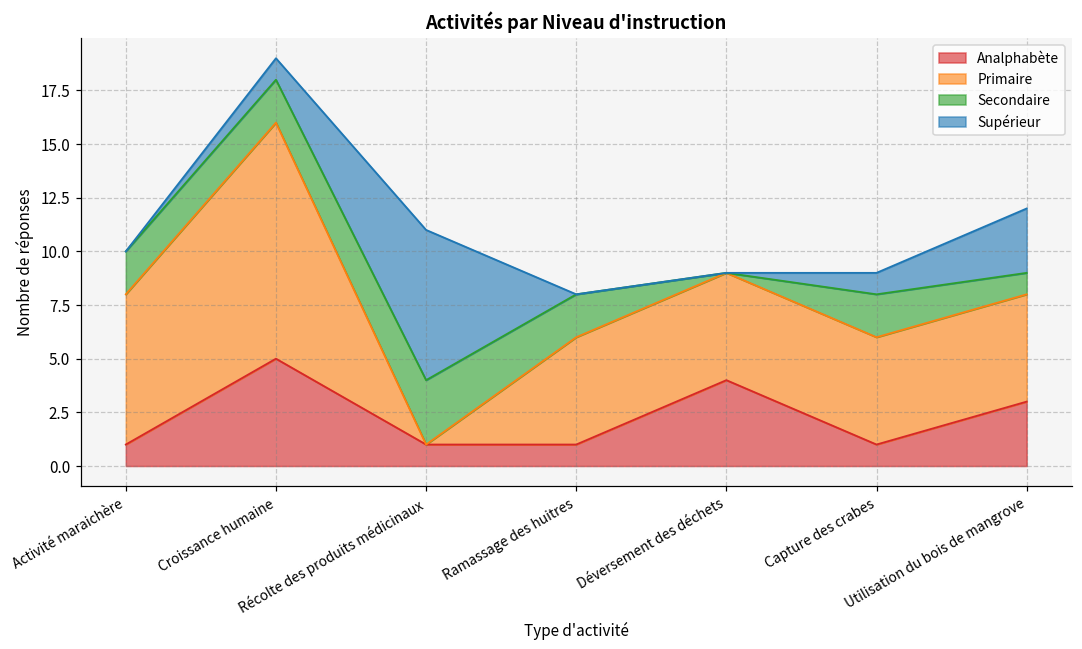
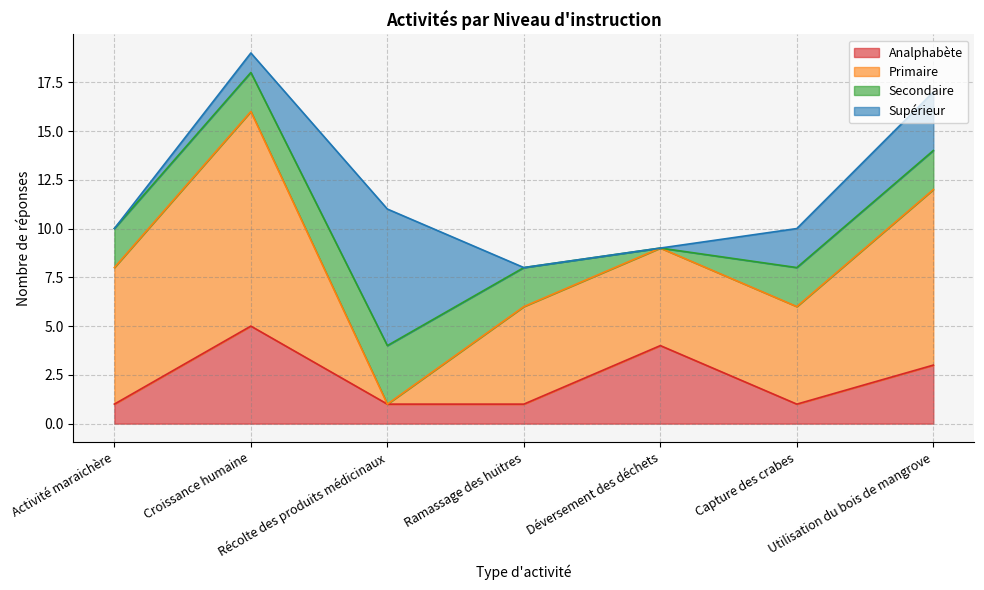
  {
    "Analphabète": {
      "Activité maraichère": 1,
      "Croissance humaine": 5,
      "Ramassage des huitres": 1,
      "Déversement des déchets": 4,
      "Capture des crabes": 1,
      "Utilisation du bois de mangrove": 3
    },
    "Primaire": {
      "Activité maraichère": 7,
      "Croissance humaine": 11,
      "Ramassage des huitres": 5,
      "Capture des crabes": 5,
-     "Utilisation du bois de mangrove": 5
+     "Utilisation du bois de mangrove": 9
    },
    "Secondaire": {
      "Croissance humaine": 2,
      "Récolte des produits médicinaux": 3,
      "Capture des crabes": 2,
-     "Utilisation du bois de mangrove": 1
+     "Utilisation du bois de mangrove": 2
    },
    "Supérieur": {
      "Croissance humaine": 1,
      "Récolte des produits médicinaux": 7,
-     "Capture des crabes": 1
+     "Capture des crabes": 2
    }
  }
